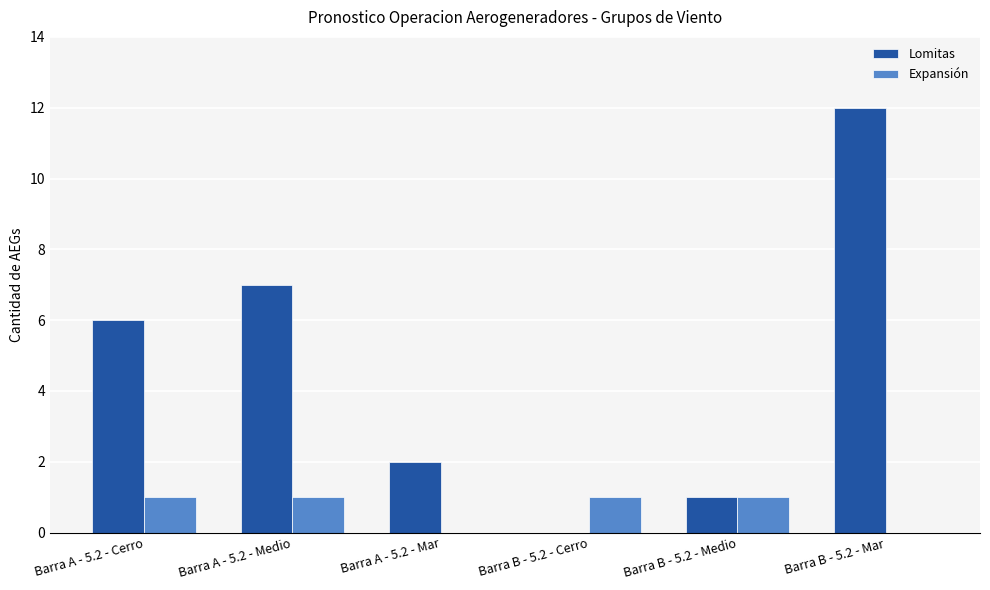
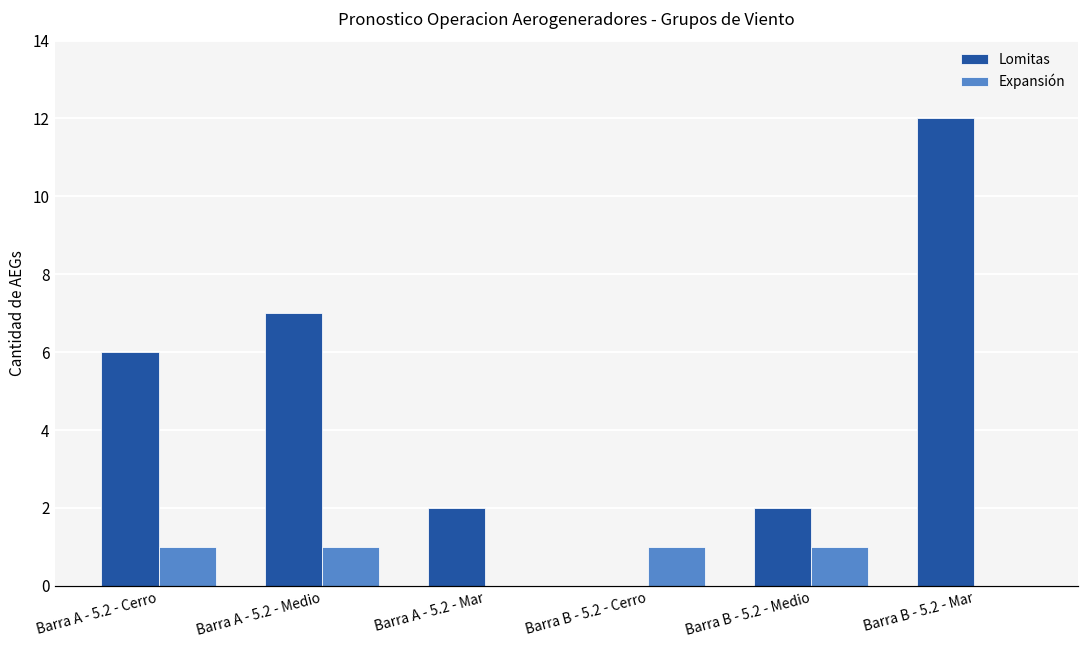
  {
    "Lomitas": {
      "Barra A - 5.2 - Cerro": 6,
      "Barra A - 5.2 - Medio": 7,
      "Barra A - 5.2 - Mar": 2,
      "Barra B - 5.2 - Cerro": 0,
-     "Barra B - 5.2 - Medio": 1,
+     "Barra B - 5.2 - Medio": 2,
      "Barra B - 5.2 - Mar": 12
    },
    "Expansión": {
      "Barra A - 5.2 - Cerro": 1,
      "Barra A - 5.2 - Medio": 1,
      "Barra A - 5.2 - Mar": 0,
      "Barra B - 5.2 - Cerro": 1,
      "Barra B - 5.2 - Medio": 1,
      "Barra B - 5.2 - Mar": 0
    }
  }
